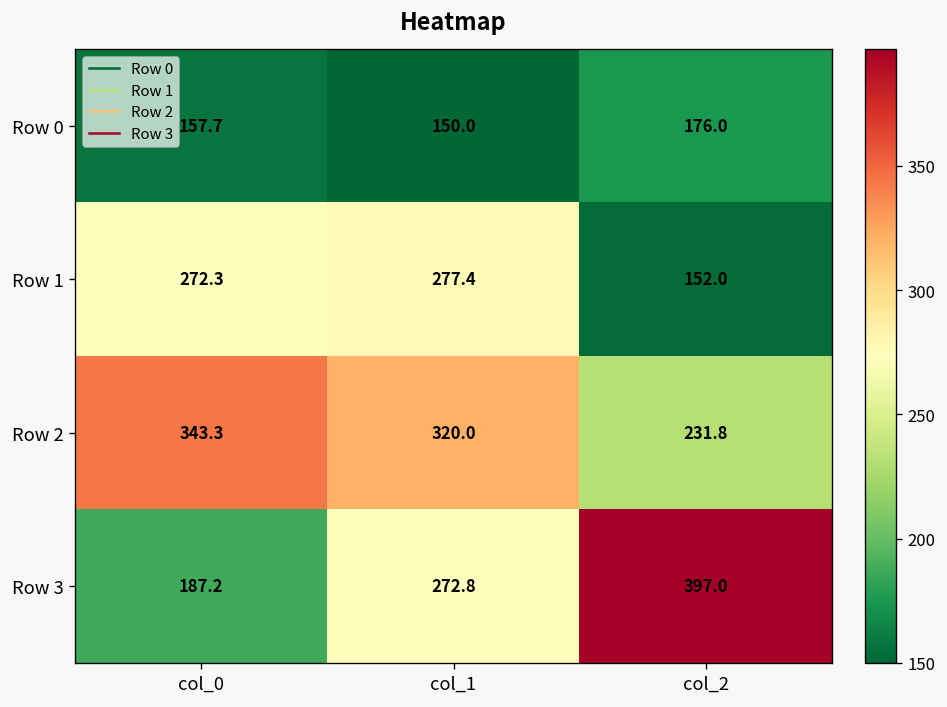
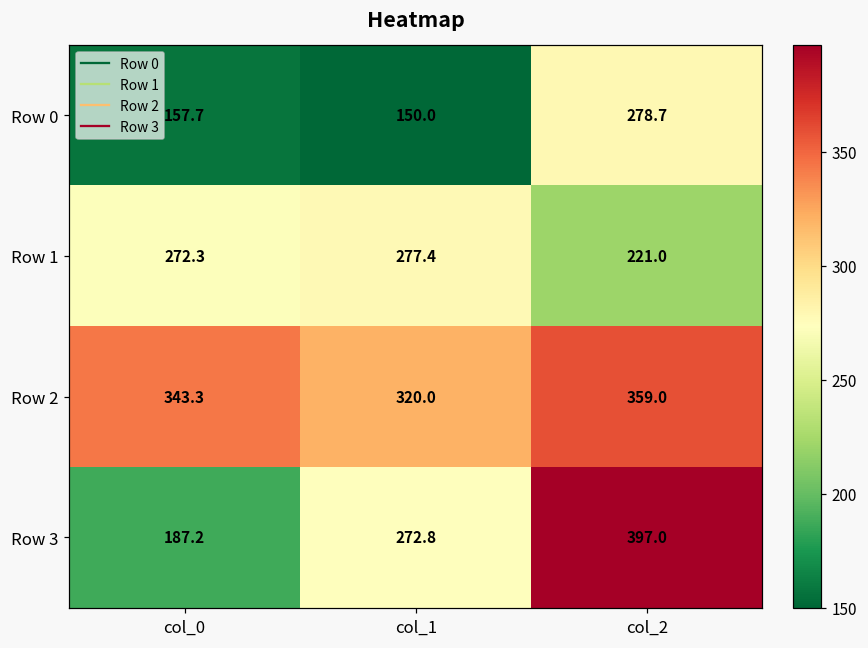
  {
    "Row 0": {
      "col_0": 157.7,
      "col_1": 150.0,
-     "col_2": 176.0
+     "col_2": 278.7
    },
    "Row 1": {
      "col_0": 272.3,
      "col_1": 277.4,
-     "col_2": 152.0
+     "col_2": 221.0
    },
    "Row 2": {
      "col_0": 343.3,
      "col_1": 320.0,
-     "col_2": 231.8
+     "col_2": 359.0
    },
    "Row 3": {
      "col_0": 187.2,
      "col_1": 272.8,
      "col_2": 397.0
    }
  }
